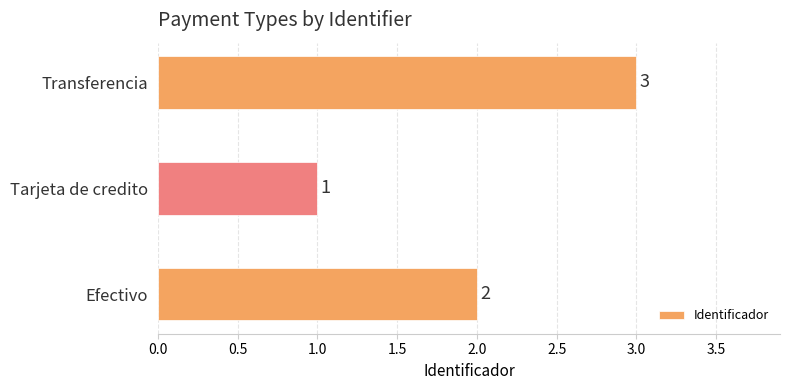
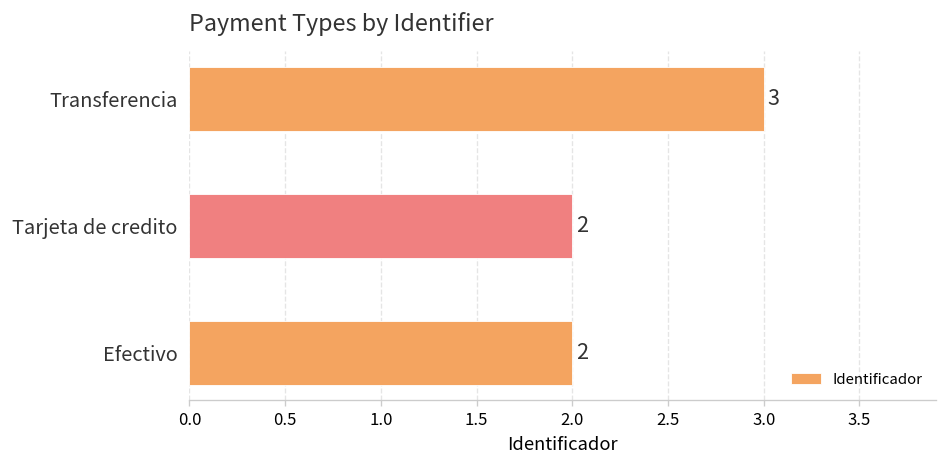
  {
    "Transferencia": 3,
-   "Tarjeta de credito": 1,
+   "Tarjeta de credito": 2,
    "Efectivo": 2
  }
